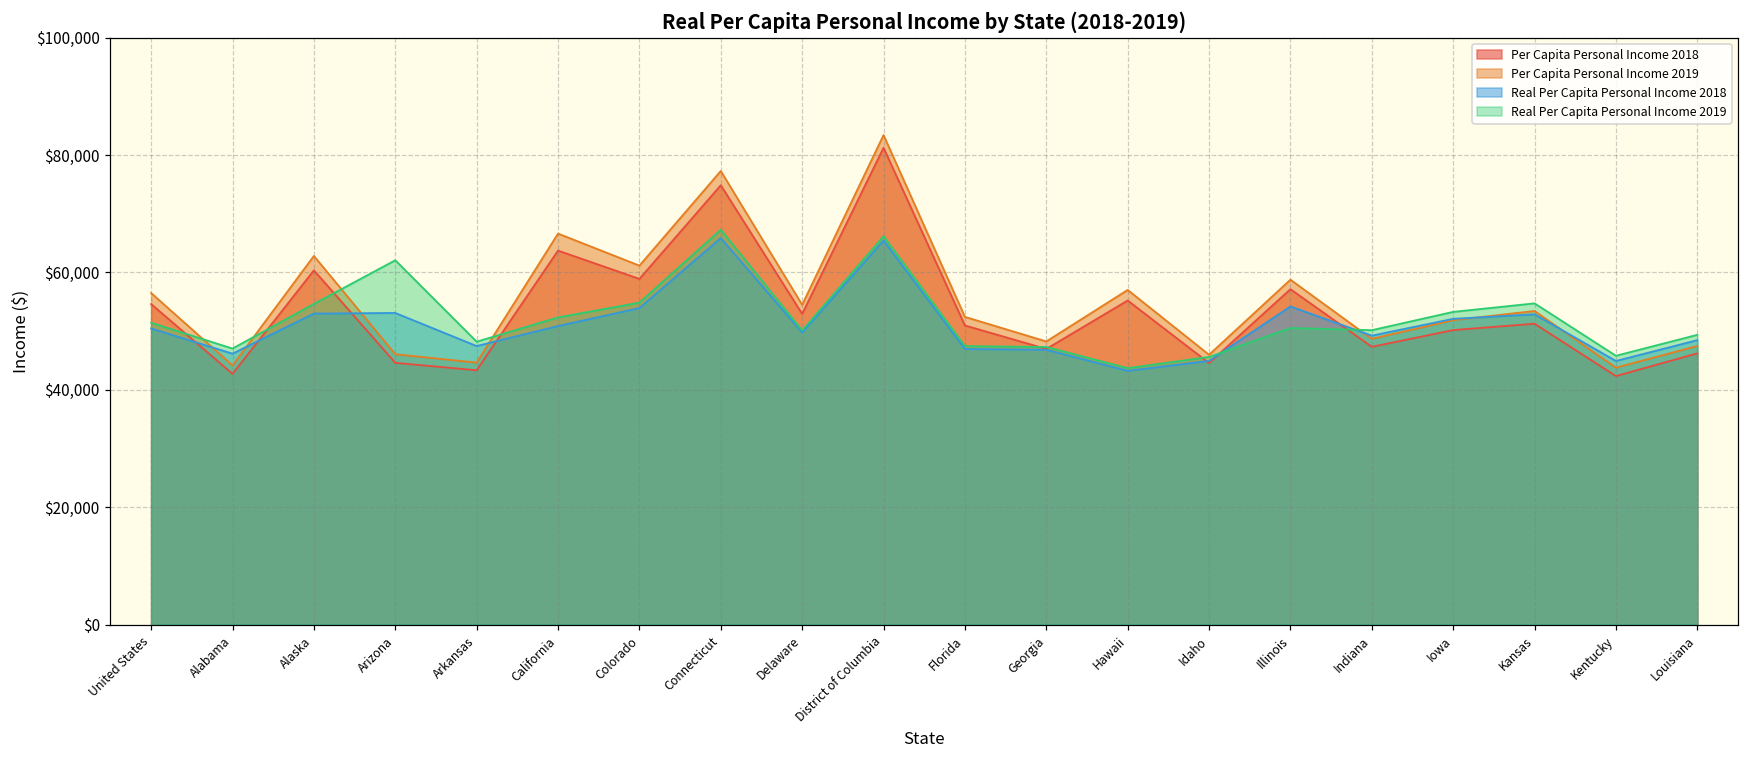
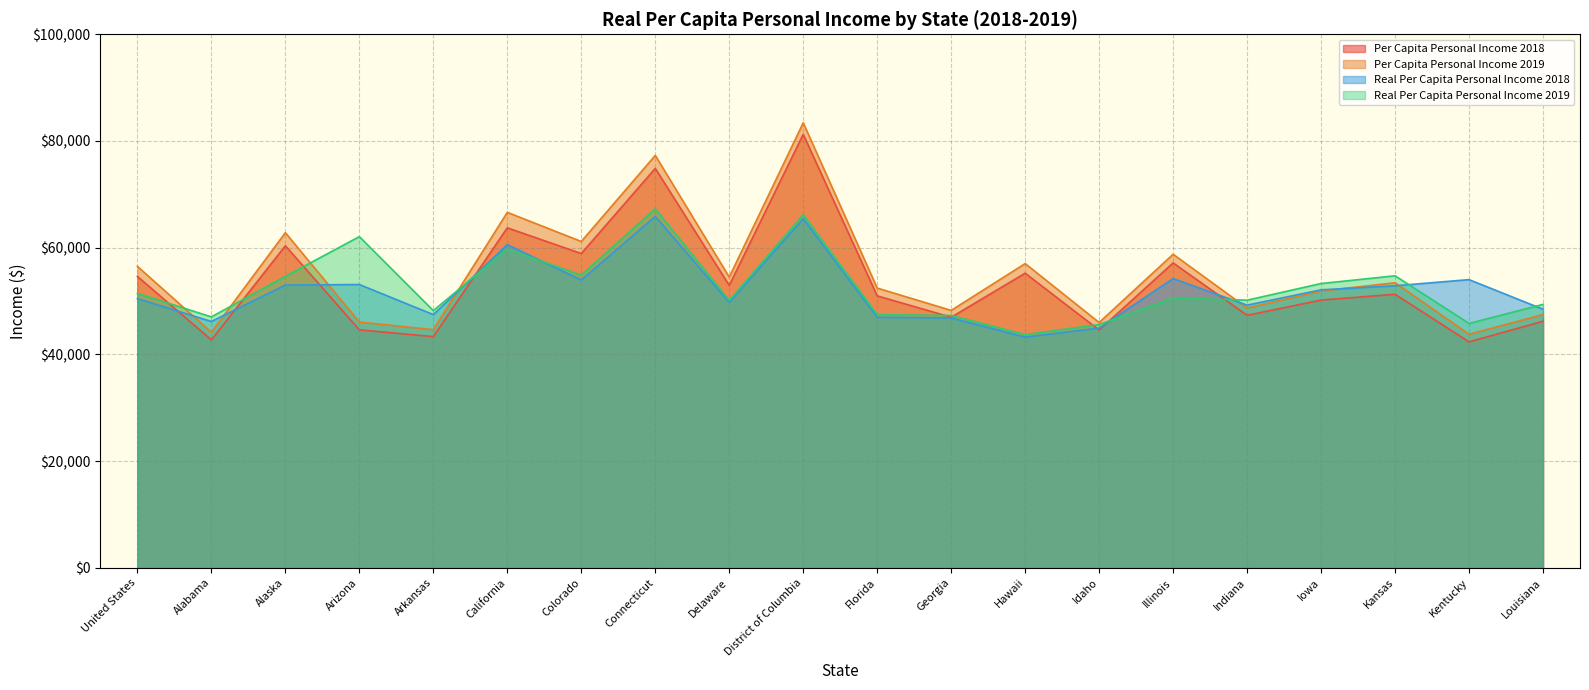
  {
    "Real Per Capita Personal Income 2018": {
      "United States": "$50,000",
      "Alabama": "$46,000",
      "Alaska": "$53,000",
      "Arizona": "$53,000",
      "Arkansas": "$47,000",
-     "California": "$51,000",
+     "California": "$61,000",
      "Colorado": "$54,000",
      "Connecticut": "$66,000",
      "District of Columbia": "$65,000",
      "Florida": "$47,000",
      "Illinois": "$54,000",
      "Indiana": "$49,000",
      "Kansas": "$53,000",
-     "Kentucky": "$45,000",
+     "Kentucky": "$54,000",
      "Louisiana": "$48,000"
    },
    "Real Per Capita Personal Income 2019": {
      "United States": "$51,000",
      "Alabama": "$47,000",
      "Alaska": "$55,000",
      "Arizona": "$62,000",
      "Arkansas": "$48,000",
-     "California": "$52,000",
+     "California": "$60,000",
      "Colorado": "$55,000",
      "Connecticut": "$67,000",
      "District of Columbia": "$66,000",
      "Florida": "$47,000",
      "Illinois": "$51,000",
      "Indiana": "$50,000",
      "Iowa": "$53,000",
      "Kansas": "$55,000",
      "Kentucky": "$46,000",
      "Louisiana": "$49,000"
    }
  }
